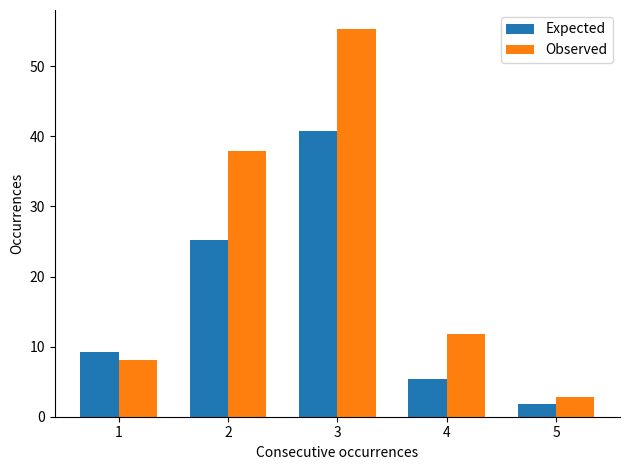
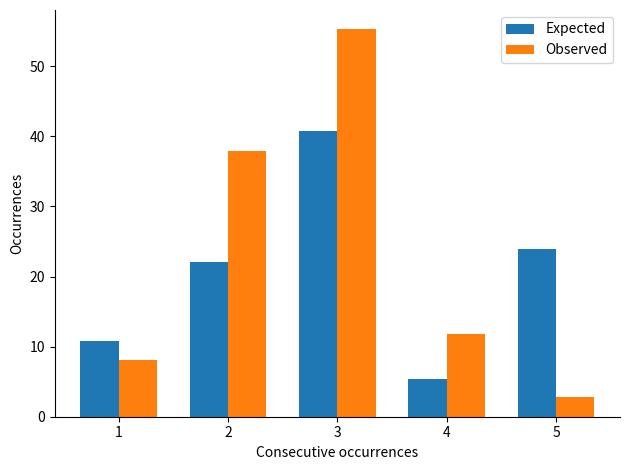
  {
    "Expected": {
-     "1": 9,
-     "2": 25,
+     "1": 11,
+     "2": 22,
      "3": 41,
      "4": 5,
-     "5": 2
+     "5": 24
    },
    "Observed": {
      "1": 8,
      "2": 38,
      "3": 55,
      "4": 12,
      "5": 3
    }
  }
